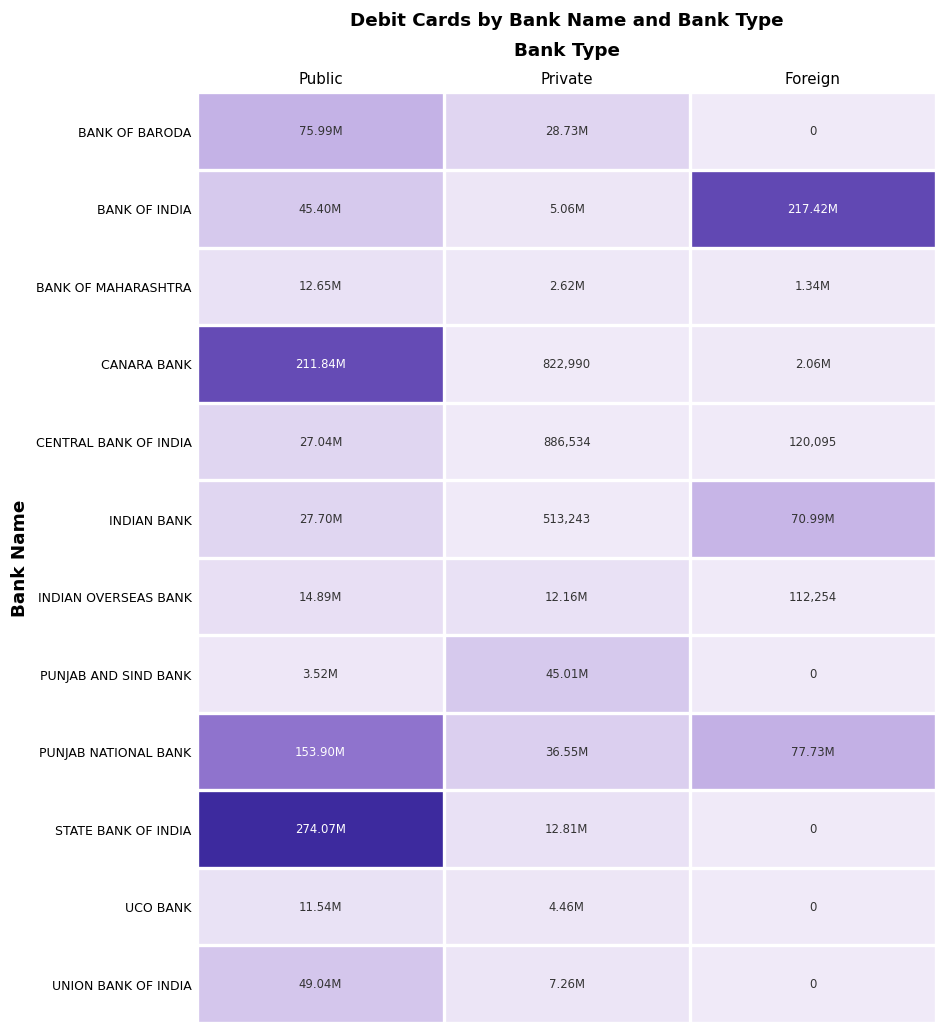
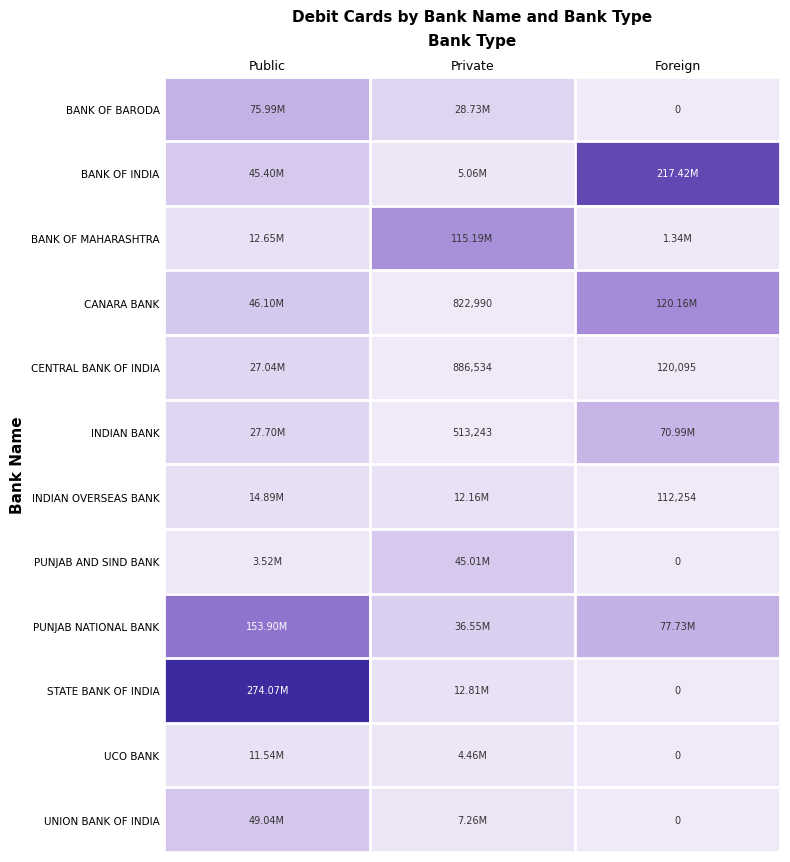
  {
    "BANK OF BARODA": {
      "Public": "75.99M",
      "Private": "28.73M",
      "Foreign": "0"
    },
    "BANK OF INDIA": {
      "Public": "45.40M",
      "Private": "5.06M",
      "Foreign": "217.42M"
    },
    "BANK OF MAHARASHTRA": {
      "Public": "12.65M",
-     "Private": "2.62M",
+     "Private": "115.19M",
      "Foreign": "1.34M"
    },
    "CANARA BANK": {
-     "Public": "211.84M",
+     "Public": "46.10M",
      "Private": "822,990",
-     "Foreign": "2.06M"
+     "Foreign": "120.16M"
    },
    "CENTRAL BANK OF INDIA": {
      "Public": "27.04M",
      "Private": "886,534",
      "Foreign": "120,095"
    },
    "INDIAN BANK": {
      "Public": "27.70M",
      "Private": "513,243",
      "Foreign": "70.99M"
    },
    "INDIAN OVERSEAS BANK": {
      "Public": "14.89M",
      "Private": "12.16M",
      "Foreign": "112,254"
    },
    "PUNJAB AND SIND BANK": {
      "Public": "3.52M",
      "Private": "45.01M",
      "Foreign": "0"
    },
    "PUNJAB NATIONAL BANK": {
      "Public": "153.90M",
      "Private": "36.55M",
      "Foreign": "77.73M"
    },
    "STATE BANK OF INDIA": {
      "Public": "274.07M",
      "Private": "12.81M",
      "Foreign": "0"
    },
    "UCO BANK": {
      "Public": "11.54M",
      "Private": "4.46M",
      "Foreign": "0"
    },
    "UNION BANK OF INDIA": {
      "Public": "49.04M",
      "Private": "7.26M",
      "Foreign": "0"
    }
  }
